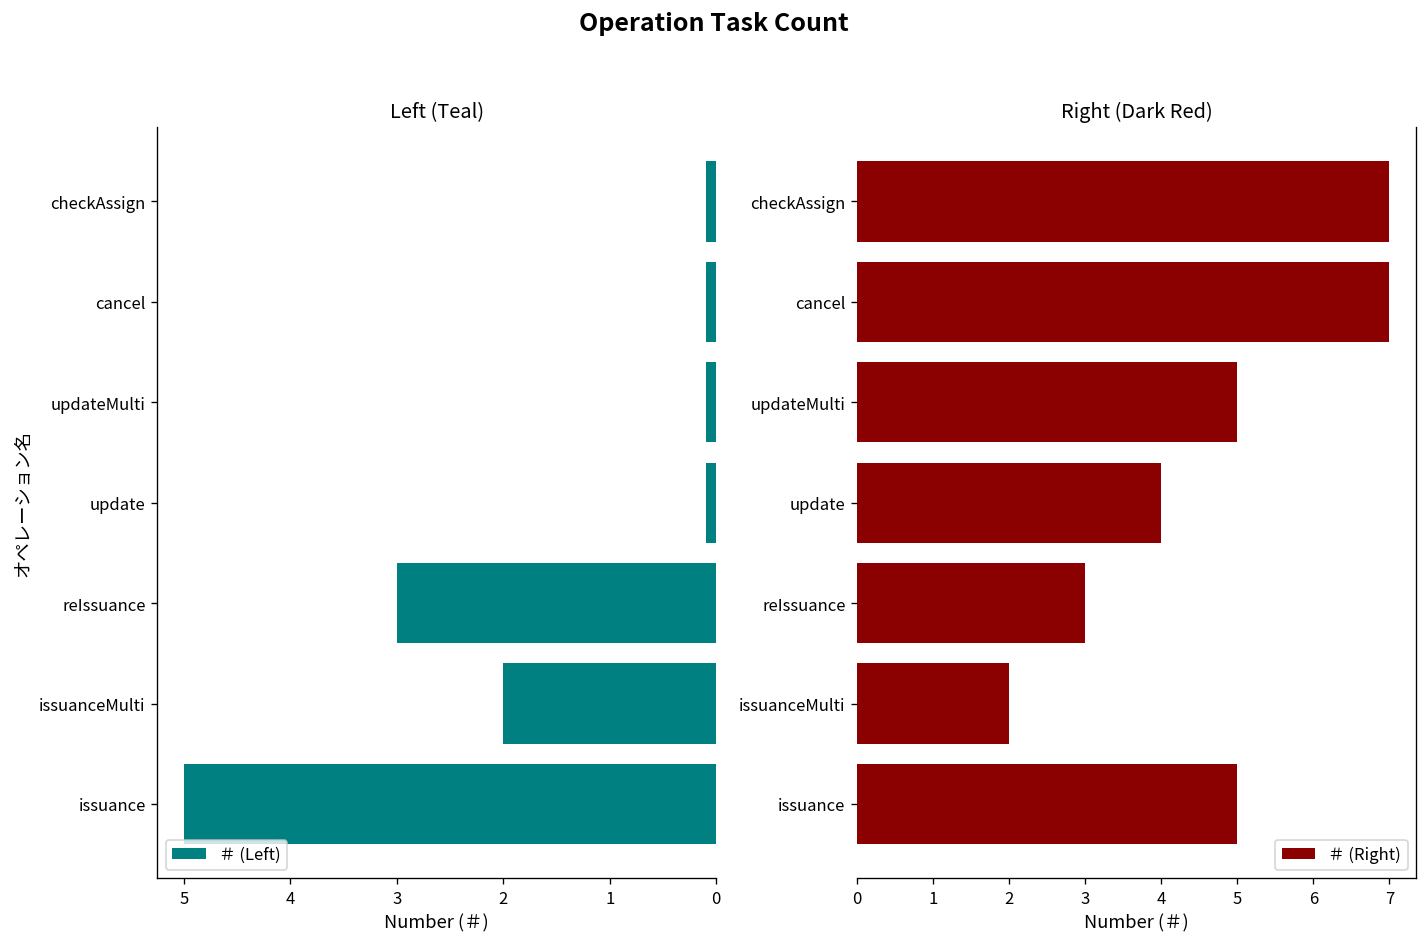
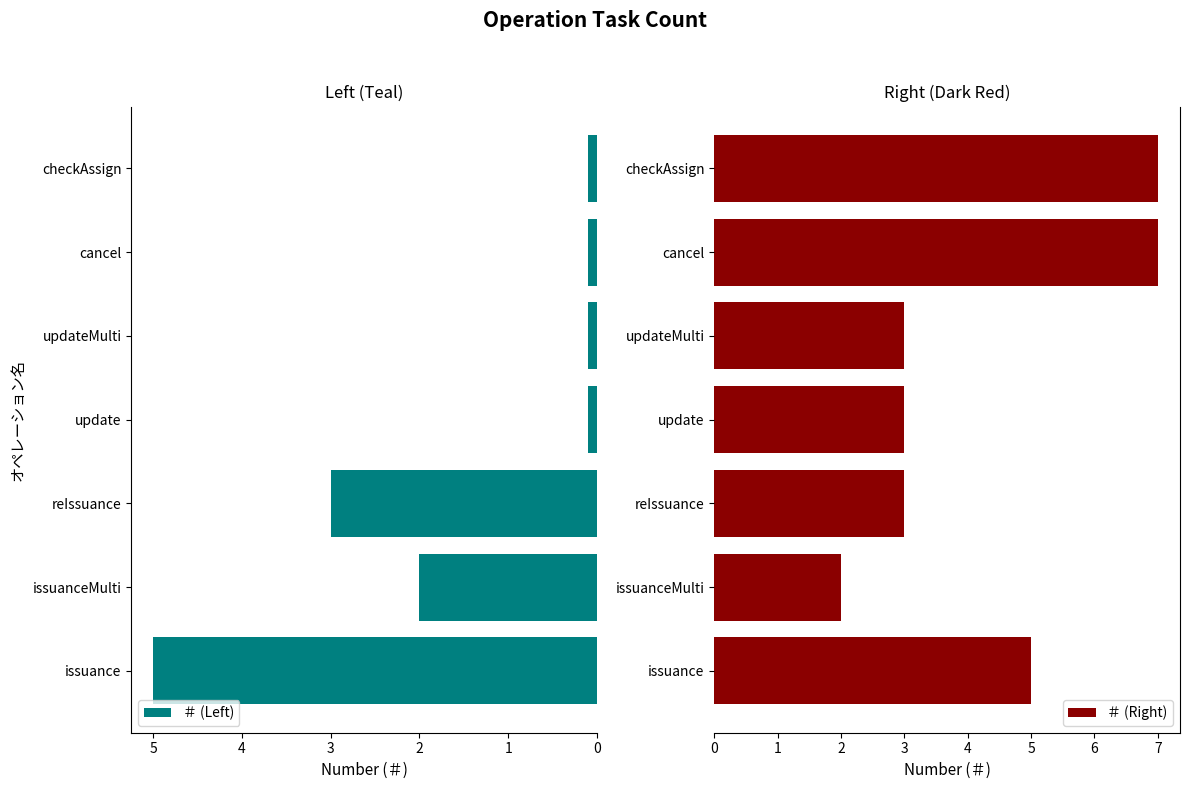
  {
    "Left (Teal)": {
      "checkAssign": 0.1,
      "cancel": 0.1,
      "updateMulti": 0.1,
      "update": 0.1,
      "reIssuance": 3.0,
      "issuanceMulti": 2.0,
      "issuance": 5.0
    },
    "Right (Dark Red)": {
      "checkAssign": 7,
      "cancel": 7,
-     "updateMulti": 5,
-     "update": 4,
+     "updateMulti": 3,
+     "update": 3,
      "reIssuance": 3,
      "issuanceMulti": 2,
      "issuance": 5
    }
  }
